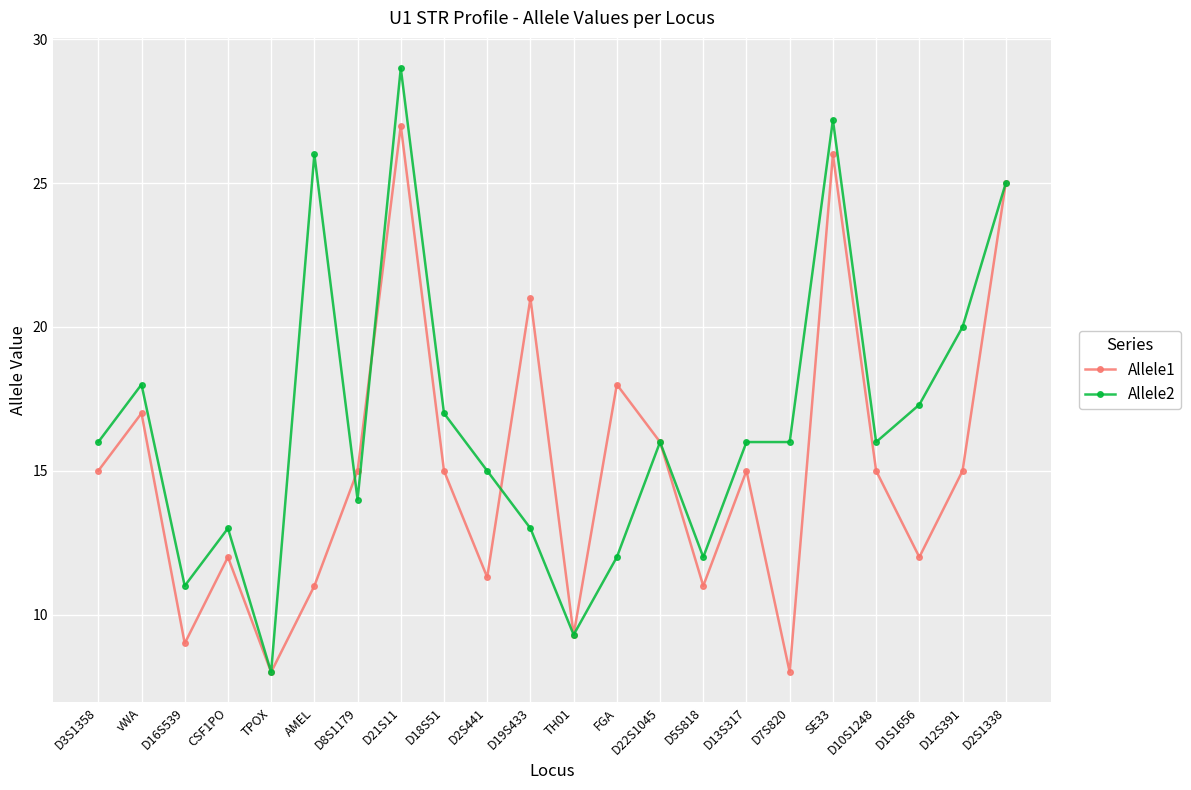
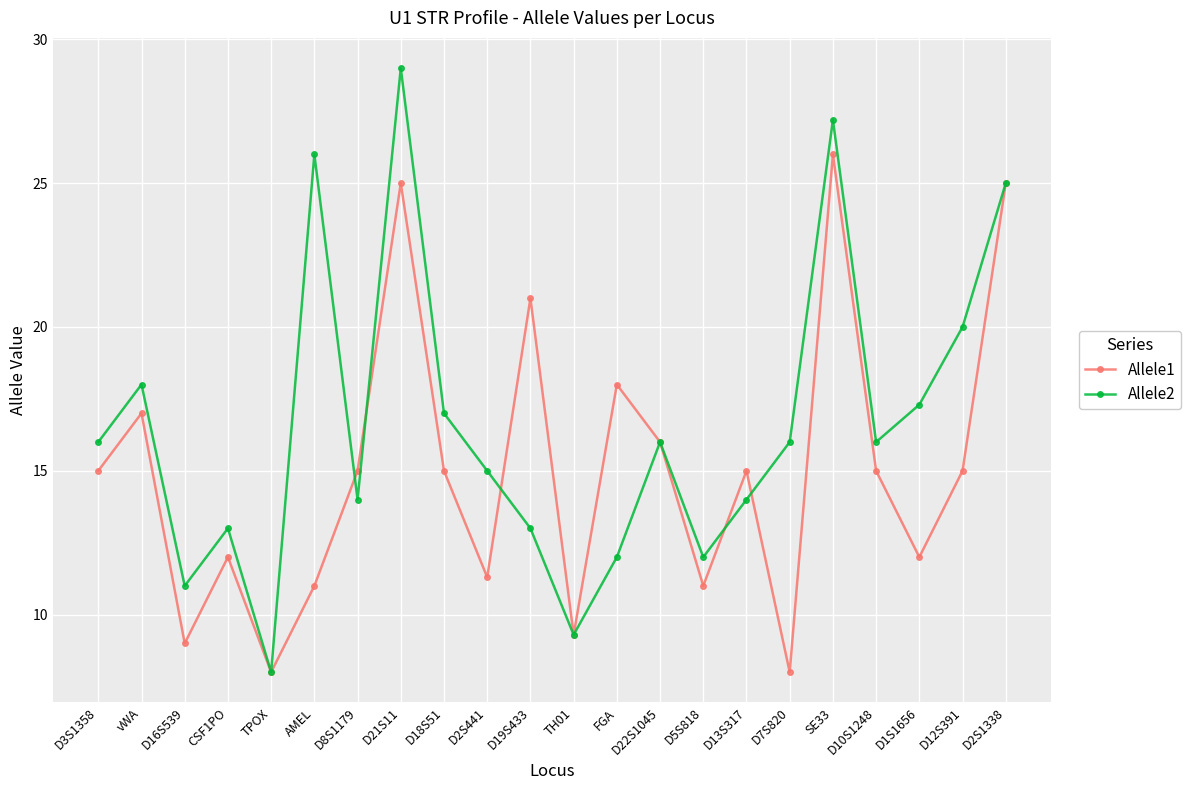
  {
    "Allele1": {
      "D3S1358": 15,
      "vWA": 17,
      "D16S539": 9,
      "CSF1PO": 12,
      "AMEL": 11,
      "D8S1179": 15,
-     "D21S11": 27,
+     "D21S11": 25,
      "D18S51": 15,
      "D2S441": 11.3,
      "D19S433": 21,
      "FGA": 18,
      "D5S818": 11,
      "D13S317": 15,
      "D7S820": 8,
      "SE33": 26,
      "D10S1248": 15,
      "D1S1656": 12,
      "D12S391": 15
    },
    "Allele2": {
      "D3S1358": 16,
      "vWA": 18,
      "D16S539": 11,
      "CSF1PO": 13,
      "AMEL": 26,
      "D8S1179": 14,
      "D21S11": 29,
      "D18S51": 17,
      "D2S441": 15,
      "D19S433": 13,
      "FGA": 12,
      "D5S818": 12,
-     "D13S317": 16,
+     "D13S317": 14,
      "D7S820": 16,
      "SE33": 27.2,
      "D10S1248": 16,
      "D1S1656": 17.3,
      "D12S391": 20
    }
  }
